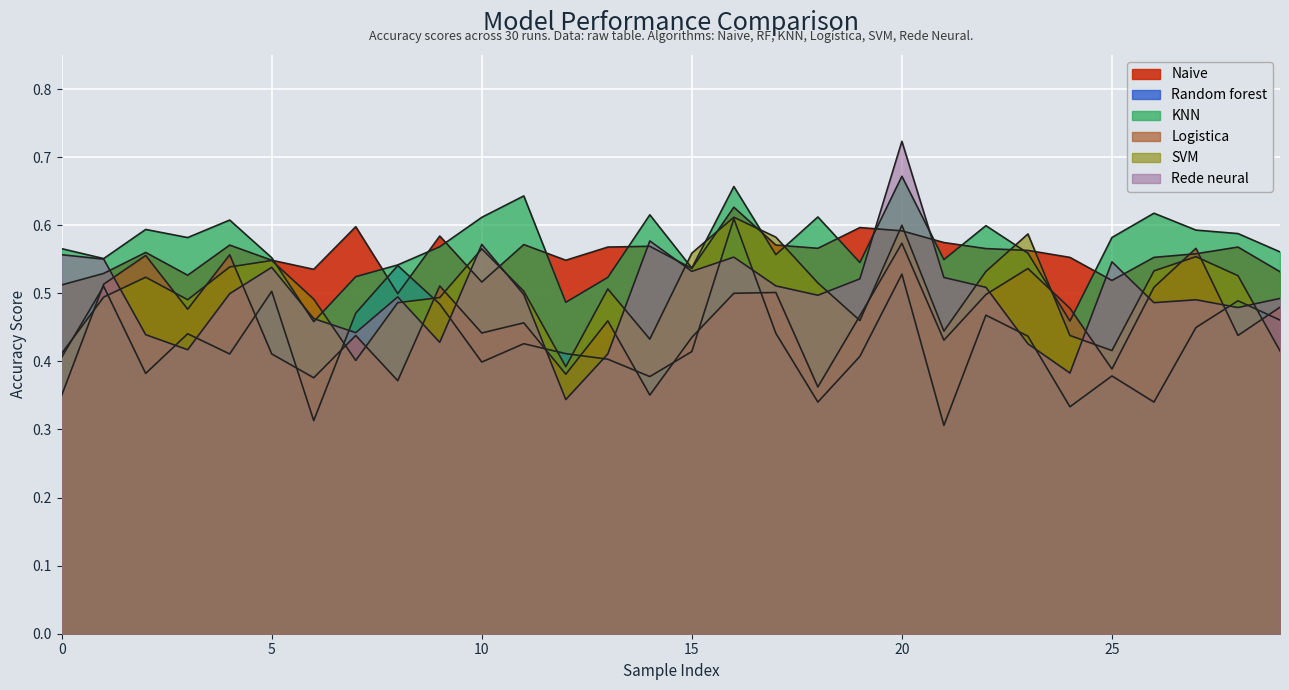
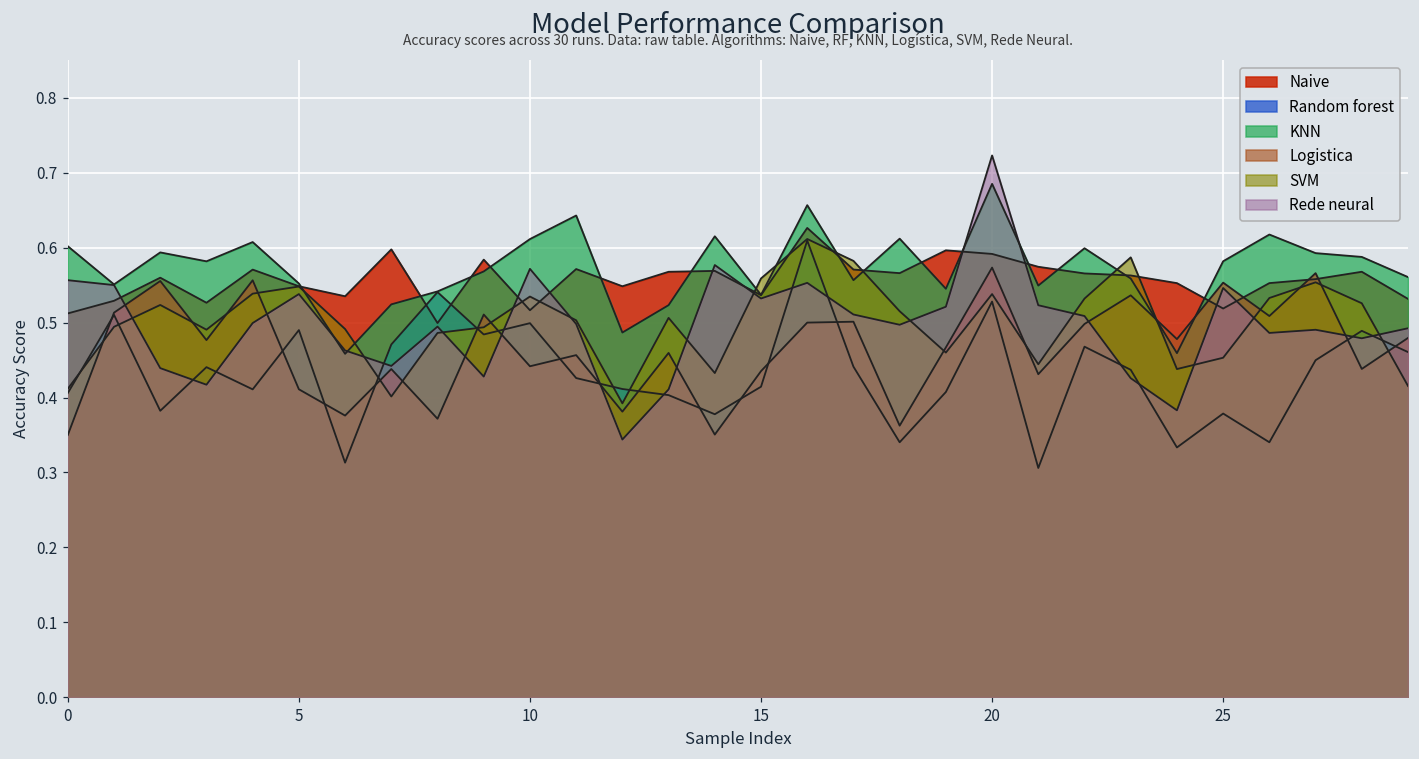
  {
    "Naive": {
      "0": 0.51,
      "10": 0.52,
      "20": 0.59,
      "25": 0.52
    },
    "Random forest": {
      "0": 0.41,
-     "5": 0.50,
-     "10": 0.40,
+     "5": 0.49,
+     "10": 0.50,
      "15": 0.41,
      "20": 0.53,
      "25": 0.38
    },
    "KNN": {
-     "0": 0.57,
+     "0": 0.60,
      "10": 0.61,
-     "20": 0.67,
+     "20": 0.69,
      "25": 0.58
    },
    "Logistica": {
      "0": 0.35,
      "5": 0.41,
      "10": 0.44,
      "15": 0.44,
      "20": 0.57,
-     "25": 0.39
+     "25": 0.55
    },
    "SVM": {
      "0": 0.41,
-     "10": 0.57,
+     "10": 0.53,
      "15": 0.56,
-     "20": 0.60,
-     "25": 0.42
+     "20": 0.54,
+     "25": 0.45
    },
    "Rede neural": {
      "0": 0.56,
      "5": 0.54,
      "10": 0.57,
      "15": 0.53,
      "20": 0.72,
      "25": 0.55
    }
  }
